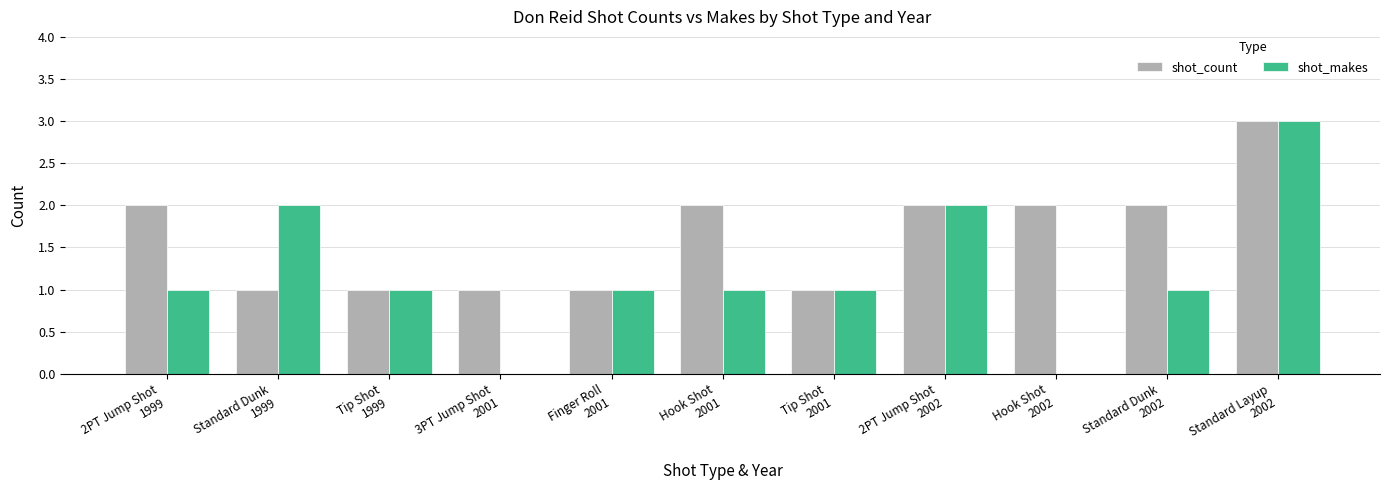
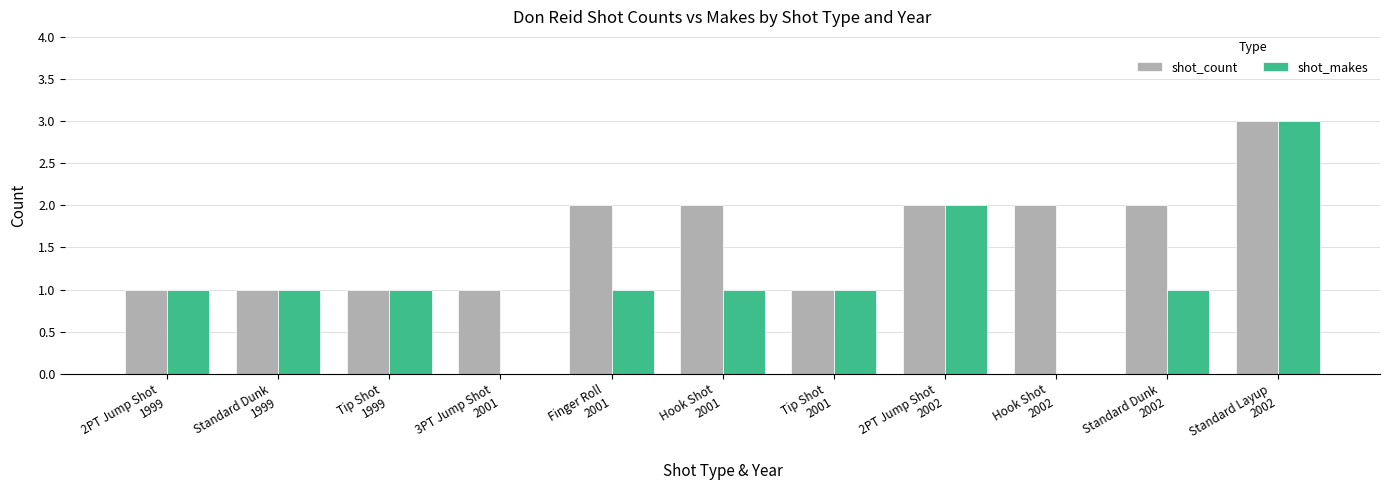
  {
    "shot_count": {
-     "2PT Jump Shot 1999": 2,
+     "2PT Jump Shot 1999": 1,
      "Standard Dunk 1999": 1,
      "Tip Shot 1999": 1,
      "3PT Jump Shot 2001": 1,
-     "Finger Roll 2001": 1,
+     "Finger Roll 2001": 2,
      "Hook Shot 2001": 2,
      "Tip Shot 2001": 1,
      "2PT Jump Shot 2002": 2,
      "Hook Shot 2002": 2,
      "Standard Dunk 2002": 2,
      "Standard Layup 2002": 3
    },
    "shot_makes": {
      "2PT Jump Shot 1999": 1,
-     "Standard Dunk 1999": 2,
+     "Standard Dunk 1999": 1,
      "Tip Shot 1999": 1,
      "3PT Jump Shot 2001": 0,
      "Finger Roll 2001": 1,
      "Hook Shot 2001": 1,
      "Tip Shot 2001": 1,
      "2PT Jump Shot 2002": 2,
      "Hook Shot 2002": 0,
      "Standard Dunk 2002": 1,
      "Standard Layup 2002": 3
    }
  }
